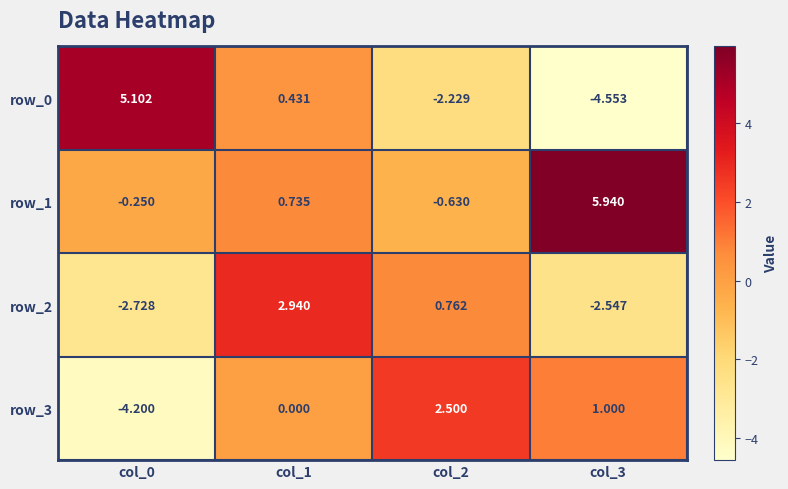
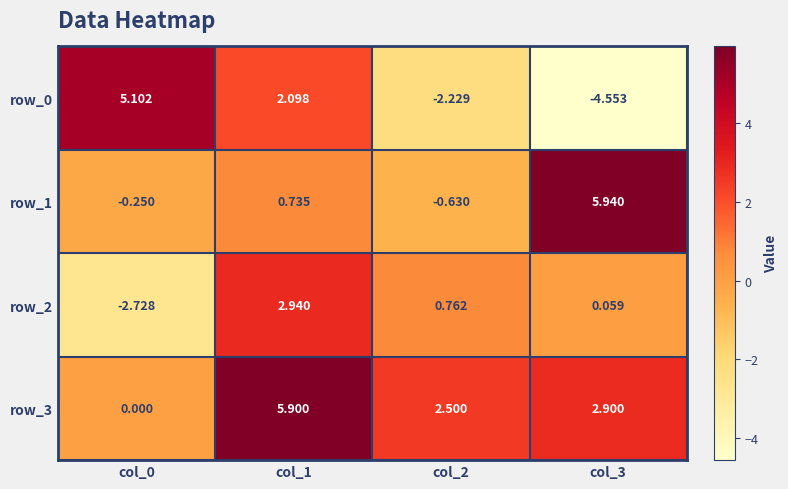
  {
    "row_0": {
      "col_0": 5.102,
-     "col_1": 0.431,
+     "col_1": 2.098,
      "col_2": -2.229,
      "col_3": -4.553
    },
    "row_1": {
      "col_0": -0.250,
      "col_1": 0.735,
      "col_2": -0.630,
      "col_3": 5.940
    },
    "row_2": {
      "col_0": -2.728,
      "col_1": 2.940,
      "col_2": 0.762,
-     "col_3": -2.547
+     "col_3": 0.059
    },
    "row_3": {
-     "col_0": -4.200,
-     "col_1": 0.000,
+     "col_0": 0.000,
+     "col_1": 5.900,
      "col_2": 2.500,
-     "col_3": 1.000
+     "col_3": 2.900
    }
  }
